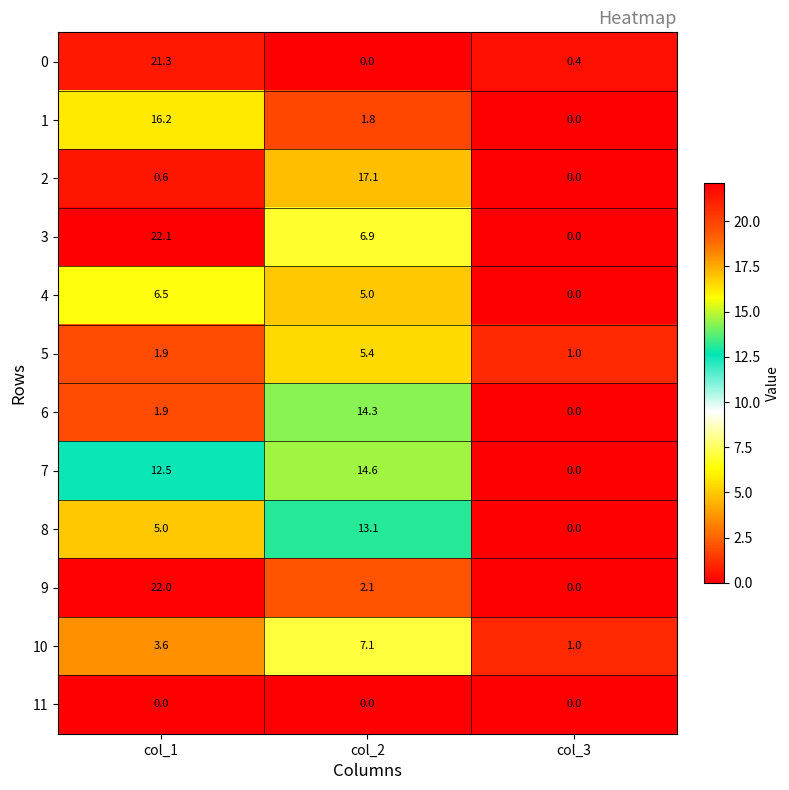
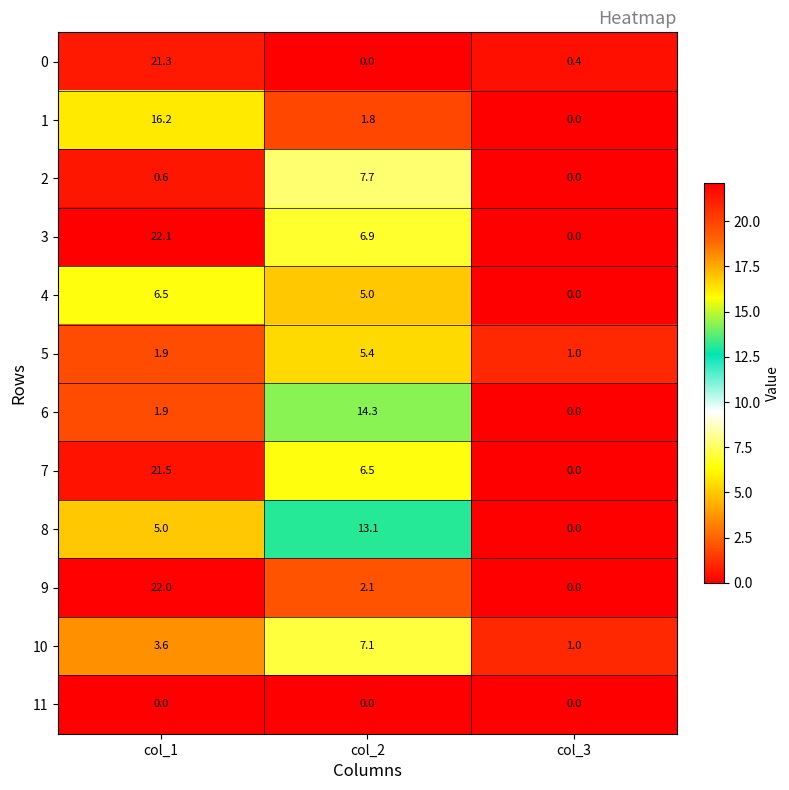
  {
    "0": {
      "col_1": 21.3,
      "col_2": 0.0,
      "col_3": 0.4
    },
    "1": {
      "col_1": 16.2,
      "col_2": 1.8,
      "col_3": 0.0
    },
    "2": {
      "col_1": 0.6,
-     "col_2": 17.1,
+     "col_2": 7.7,
      "col_3": 0.0
    },
    "3": {
      "col_1": 22.1,
      "col_2": 6.9,
      "col_3": 0.0
    },
    "4": {
      "col_1": 6.5,
      "col_2": 5.0,
      "col_3": 0.0
    },
    "5": {
      "col_1": 1.9,
      "col_2": 5.4,
      "col_3": 1.0
    },
    "6": {
      "col_1": 1.9,
      "col_2": 14.3,
      "col_3": 0.0
    },
    "7": {
-     "col_1": 12.5,
-     "col_2": 14.6,
+     "col_1": 21.5,
+     "col_2": 6.5,
      "col_3": 0.0
    },
    "8": {
      "col_1": 5.0,
      "col_2": 13.1,
      "col_3": 0.0
    },
    "9": {
      "col_1": 22.0,
      "col_2": 2.1,
      "col_3": 0.0
    },
    "10": {
      "col_1": 3.6,
      "col_2": 7.1,
      "col_3": 1.0
    },
    "11": {
      "col_1": 0.0,
      "col_2": 0.0,
      "col_3": 0.0
    }
  }
